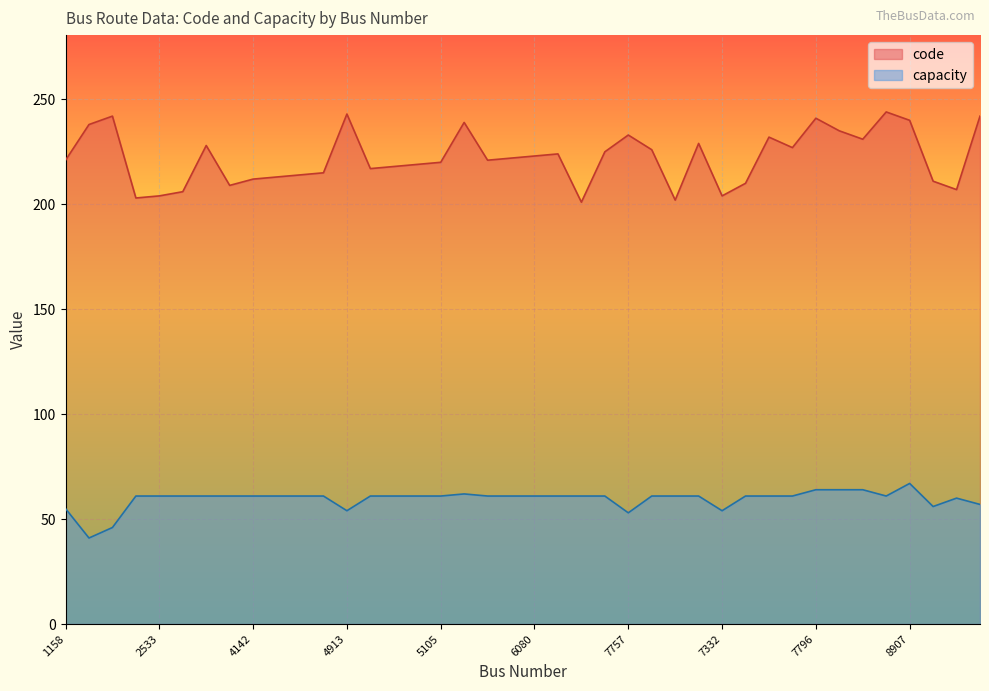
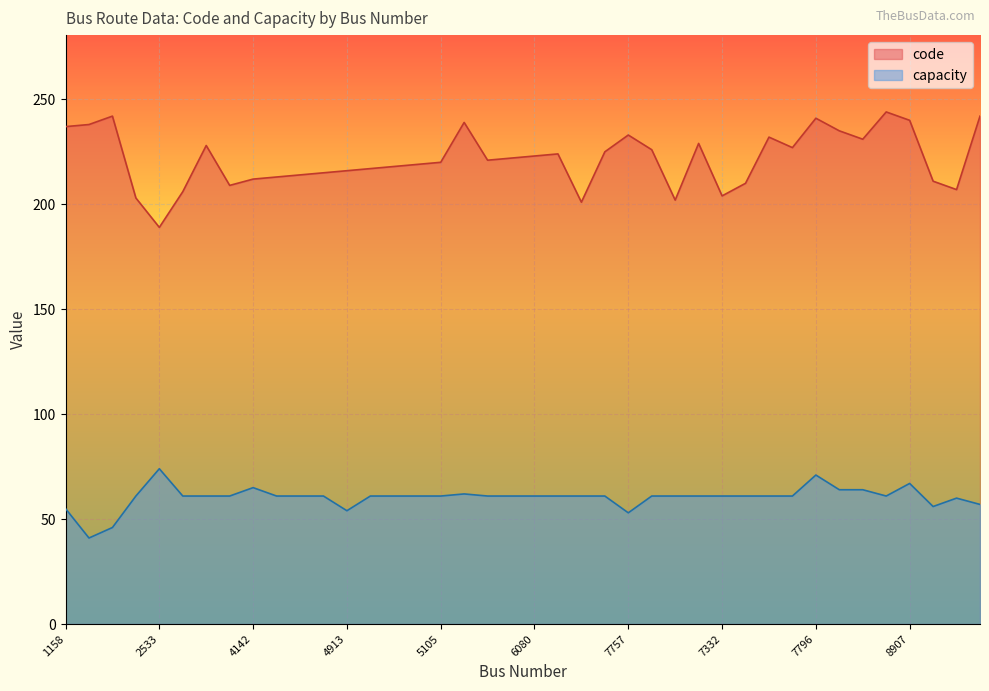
  {
    "code": {
-     "1158": 221,
-     "2533": 204,
+     "1158": 237,
+     "2533": 189,
      "4142": 212,
-     "4913": 243,
+     "4913": 216,
      "5105": 220,
      "6080": 223,
      "7757": 233,
      "7332": 204,
      "7796": 241,
      "8907": 240
    },
    "capacity": {
      "1158": 55,
-     "2533": 61,
-     "4142": 61,
+     "2533": 74,
+     "4142": 65,
      "4913": 54,
      "5105": 61,
      "6080": 61,
      "7757": 53,
-     "7332": 54,
-     "7796": 64,
+     "7332": 61,
+     "7796": 71,
      "8907": 67
    }
  }
